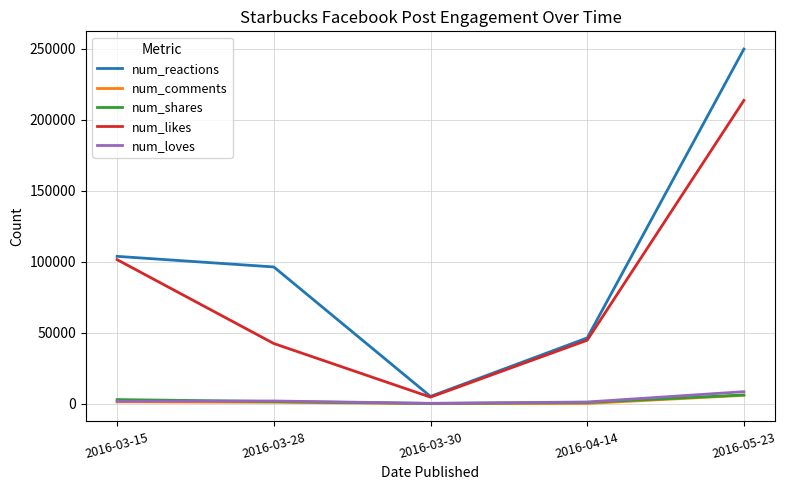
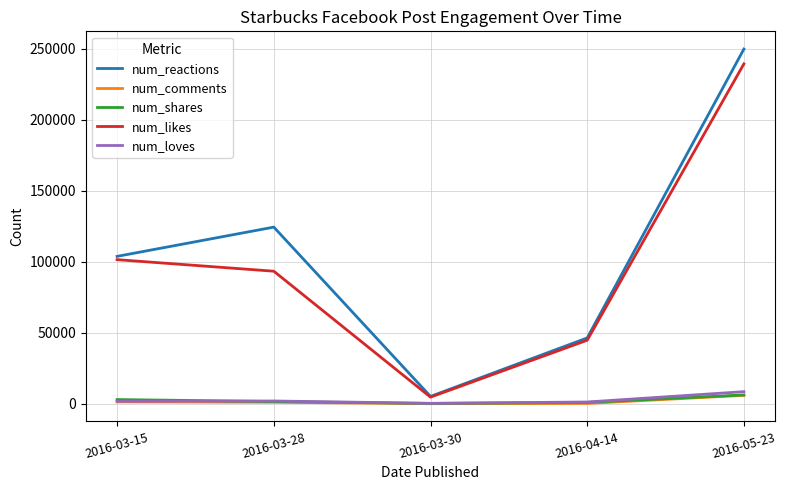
  {
    "num_reactions": {
      "2016-03-15": 104000,
-     "2016-03-28": 96000,
+     "2016-03-28": 124000,
      "2016-05-23": 250000
    },
    "num_likes": {
      "2016-03-15": 102000,
-     "2016-03-28": 43000,
-     "2016-05-23": 214000
+     "2016-03-28": 93000,
+     "2016-05-23": 239000
    },
    "num_loves": {
      "2016-05-23": 9000
    }
  }
